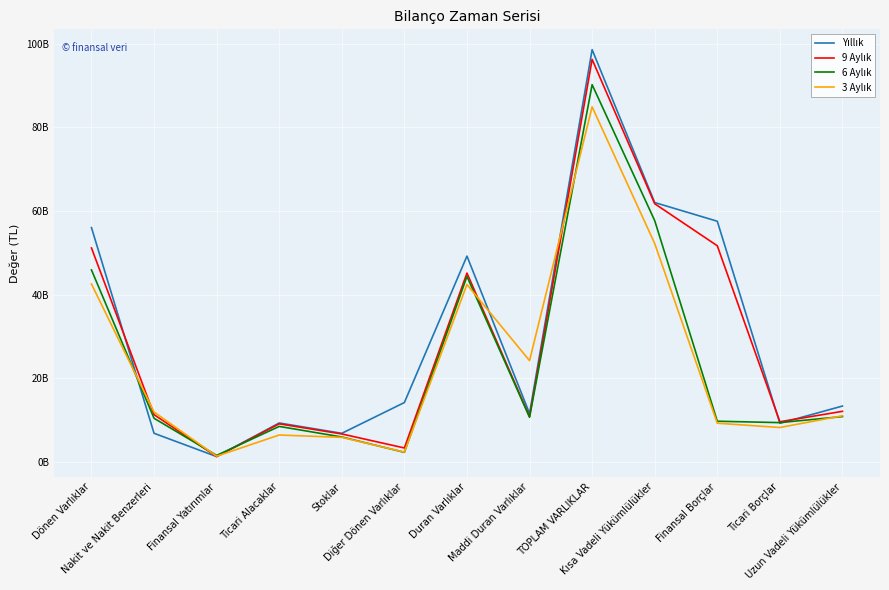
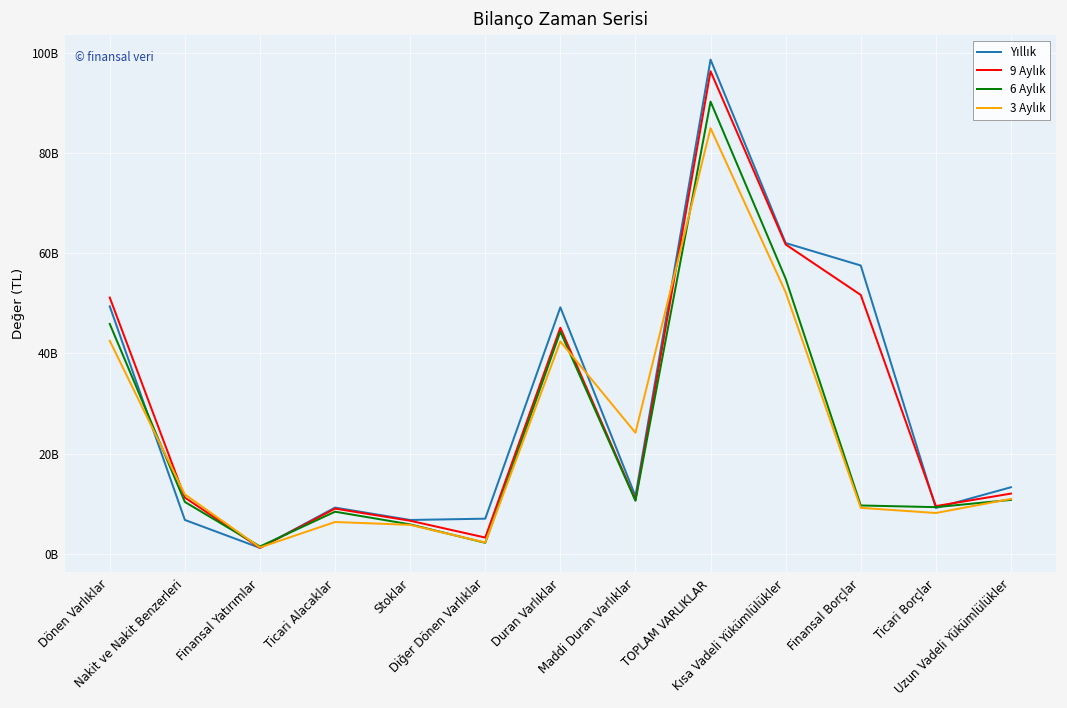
  {
    "Yıllık": {
-     "Dönen Varlıklar": 56000000000,
+     "Dönen Varlıklar": 49000000000,
      "Nakit ve Nakit Benzerleri": 7000000000,
-     "Diğer Dönen Varlıklar": 14000000000,
+     "Diğer Dönen Varlıklar": 7000000000,
      "Duran Varlıklar": 49000000000,
      "Maddi Duran Varlıklar": 12000000000,
      "TOPLAM VARLIKLAR": 99000000000,
      "Finansal Borçlar": 58000000000,
      "Uzun Vadeli Yükümlülükler": 13000000000
    },
    "9 Aylık": {
      "Dönen Varlıklar": 51000000000,
      "Nakit ve Nakit Benzerleri": 11000000000,
      "Diğer Dönen Varlıklar": 3000000000,
      "Duran Varlıklar": 45000000000,
      "TOPLAM VARLIKLAR": 96000000000,
      "Finansal Borçlar": 52000000000,
      "Uzun Vadeli Yükümlülükler": 12000000000
    },
    "6 Aylık": {
      "Dönen Varlıklar": 46000000000,
      "Nakit ve Nakit Benzerleri": 10000000000,
      "Ticari Alacaklar": 8000000000,
      "Duran Varlıklar": 44000000000,
      "TOPLAM VARLIKLAR": 90000000000,
-     "Kısa Vadeli Yükümlülükler": 58000000000
+     "Kısa Vadeli Yükümlülükler": 55000000000
    },
    "3 Aylık": {
      "Dönen Varlıklar": 43000000000,
      "Nakit ve Nakit Benzerleri": 12000000000,
      "Ticari Alacaklar": 6000000000,
      "Duran Varlıklar": 42000000000,
      "Maddi Duran Varlıklar": 24000000000,
      "TOPLAM VARLIKLAR": 85000000000,
      "Kısa Vadeli Yükümlülükler": 52000000000,
      "Ticari Borçlar": 8000000000
    }
  }
